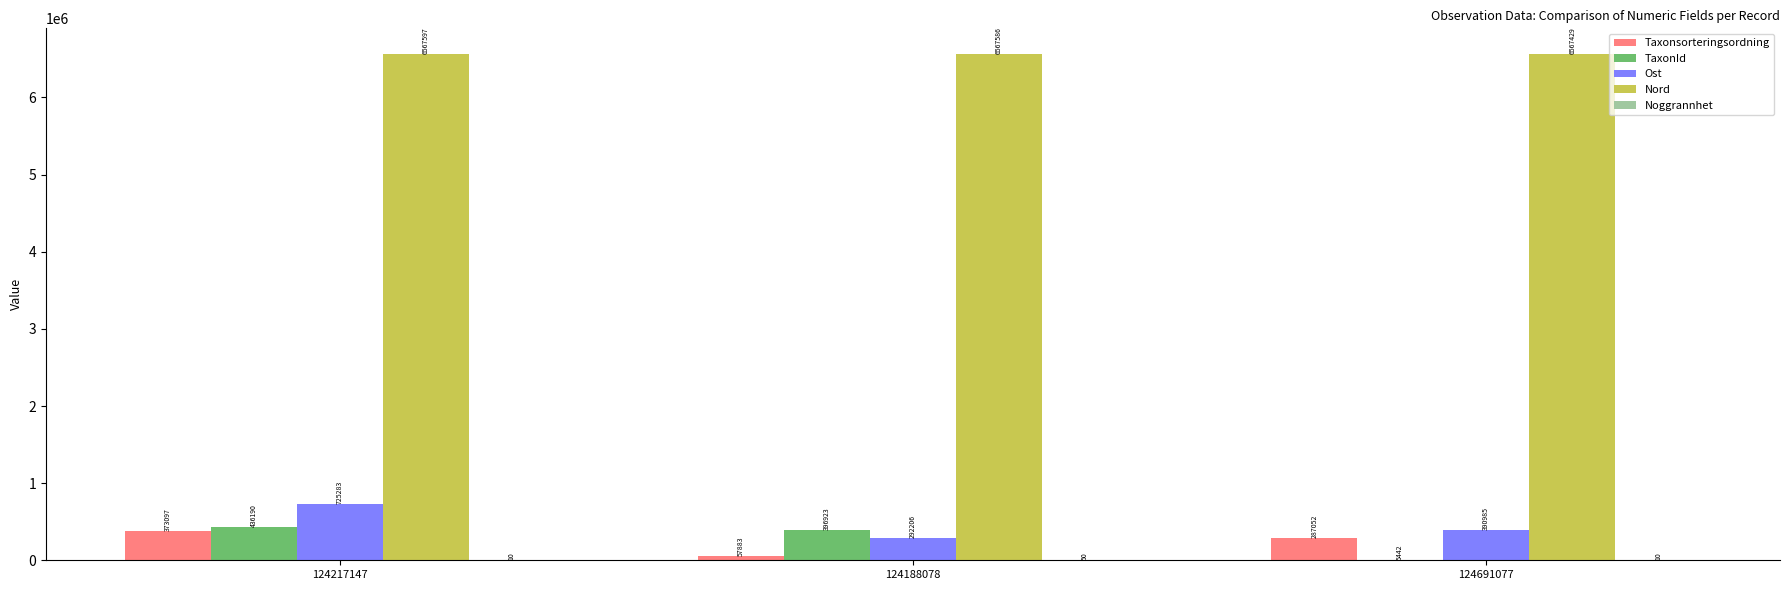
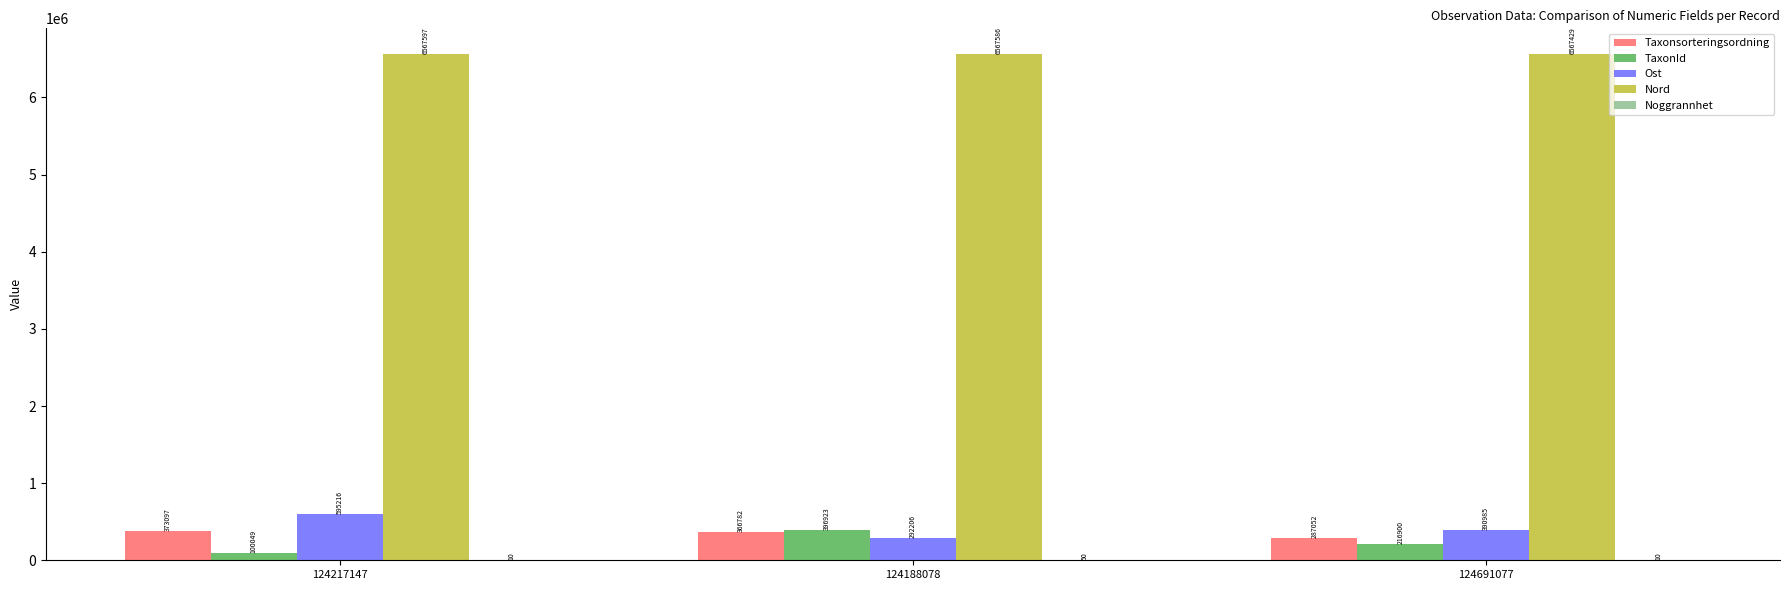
  {
    "Taxonsorteringsordning": {
      "124217147": 373097,
-     "124188078": 57883,
+     "124188078": 366782,
      "124691077": 287052
    },
    "TaxonId": {
-     "124217147": 436190,
+     "124217147": 100049,
      "124188078": 396923,
-     "124691077": 5442
+     "124691077": 216900
    },
    "Ost": {
-     "124217147": 725283,
+     "124217147": 595216,
      "124188078": 292206,
      "124691077": 390985
    },
    "Nord": {
      "124217147": 6567597,
      "124188078": 6567586,
      "124691077": 6567429
    },
    "Noggrannhet": {
      "124217147": 10,
      "124188078": 50,
      "124691077": 10
    }
  }
